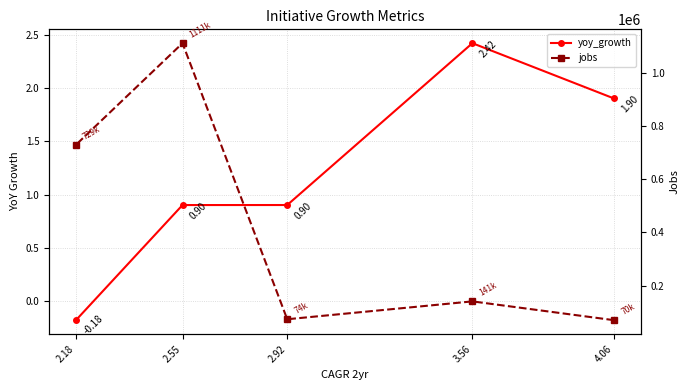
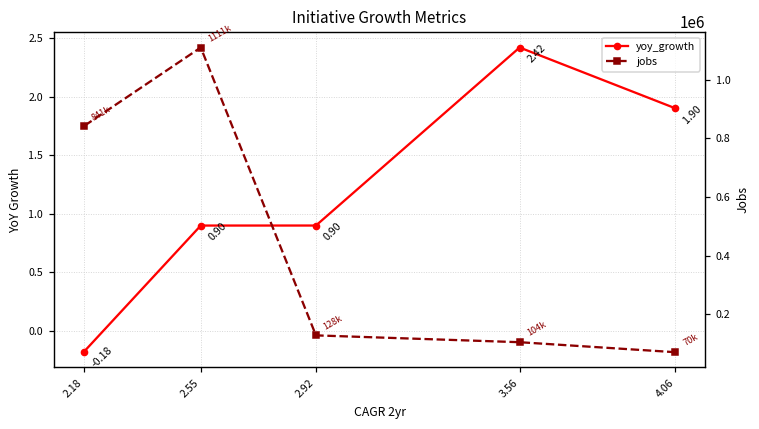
  {
    "yoy_growth": {
      "2.18": "-0.18",
      "2.55": "0.90",
      "2.92": "0.90",
      "3.56": "2.42",
      "4.06": "1.90"
    },
    "jobs": {
-     "2.18": "729k",
+     "2.18": "841k",
      "2.55": "1111k",
-     "2.92": "74k",
-     "3.56": "141k",
+     "2.92": "128k",
+     "3.56": "104k",
      "4.06": "70k"
    }
  }
